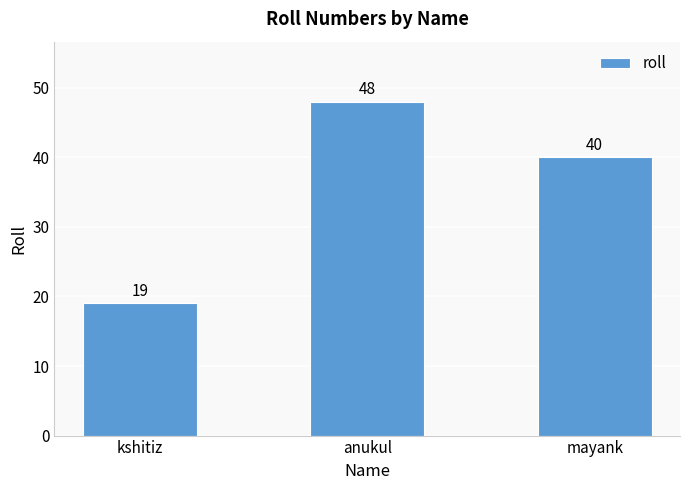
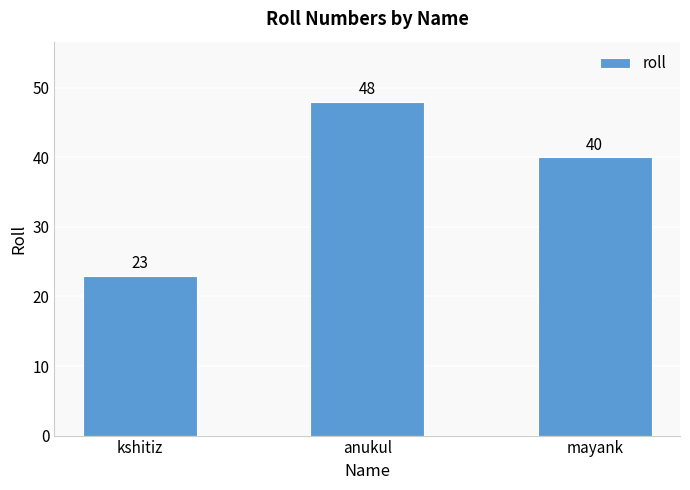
  {
-   "kshitiz": 19,
+   "kshitiz": 23,
    "anukul": 48,
    "mayank": 40
  }
